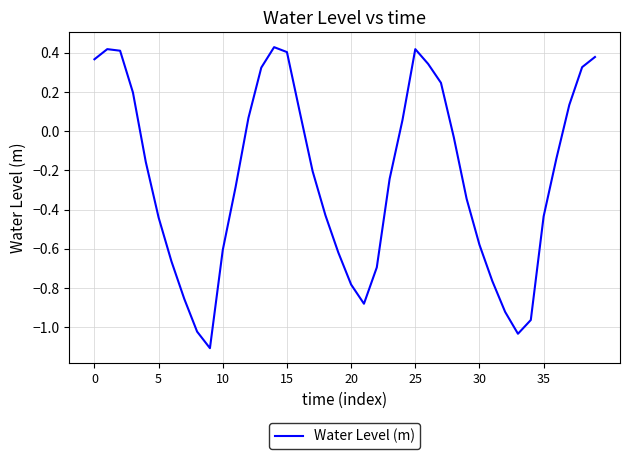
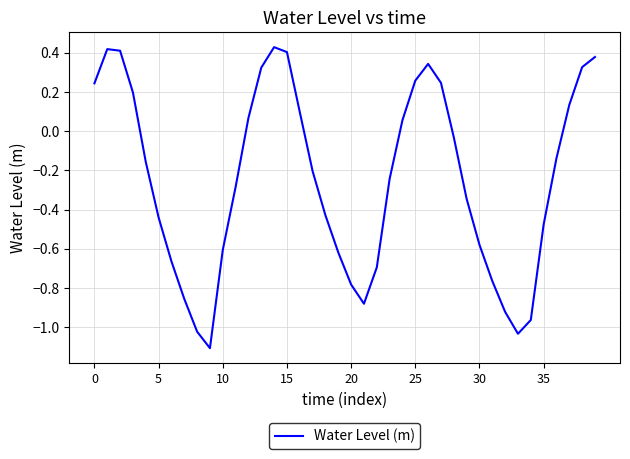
  {
-   "0": 0.37,
+   "0": 0.24,
    "5": -0.44,
    "10": -0.61,
    "15": 0.40,
    "20": -0.78,
-   "25": 0.42,
+   "25": 0.26,
    "30": -0.58,
-   "35": -0.43
+   "35": -0.48
  }
